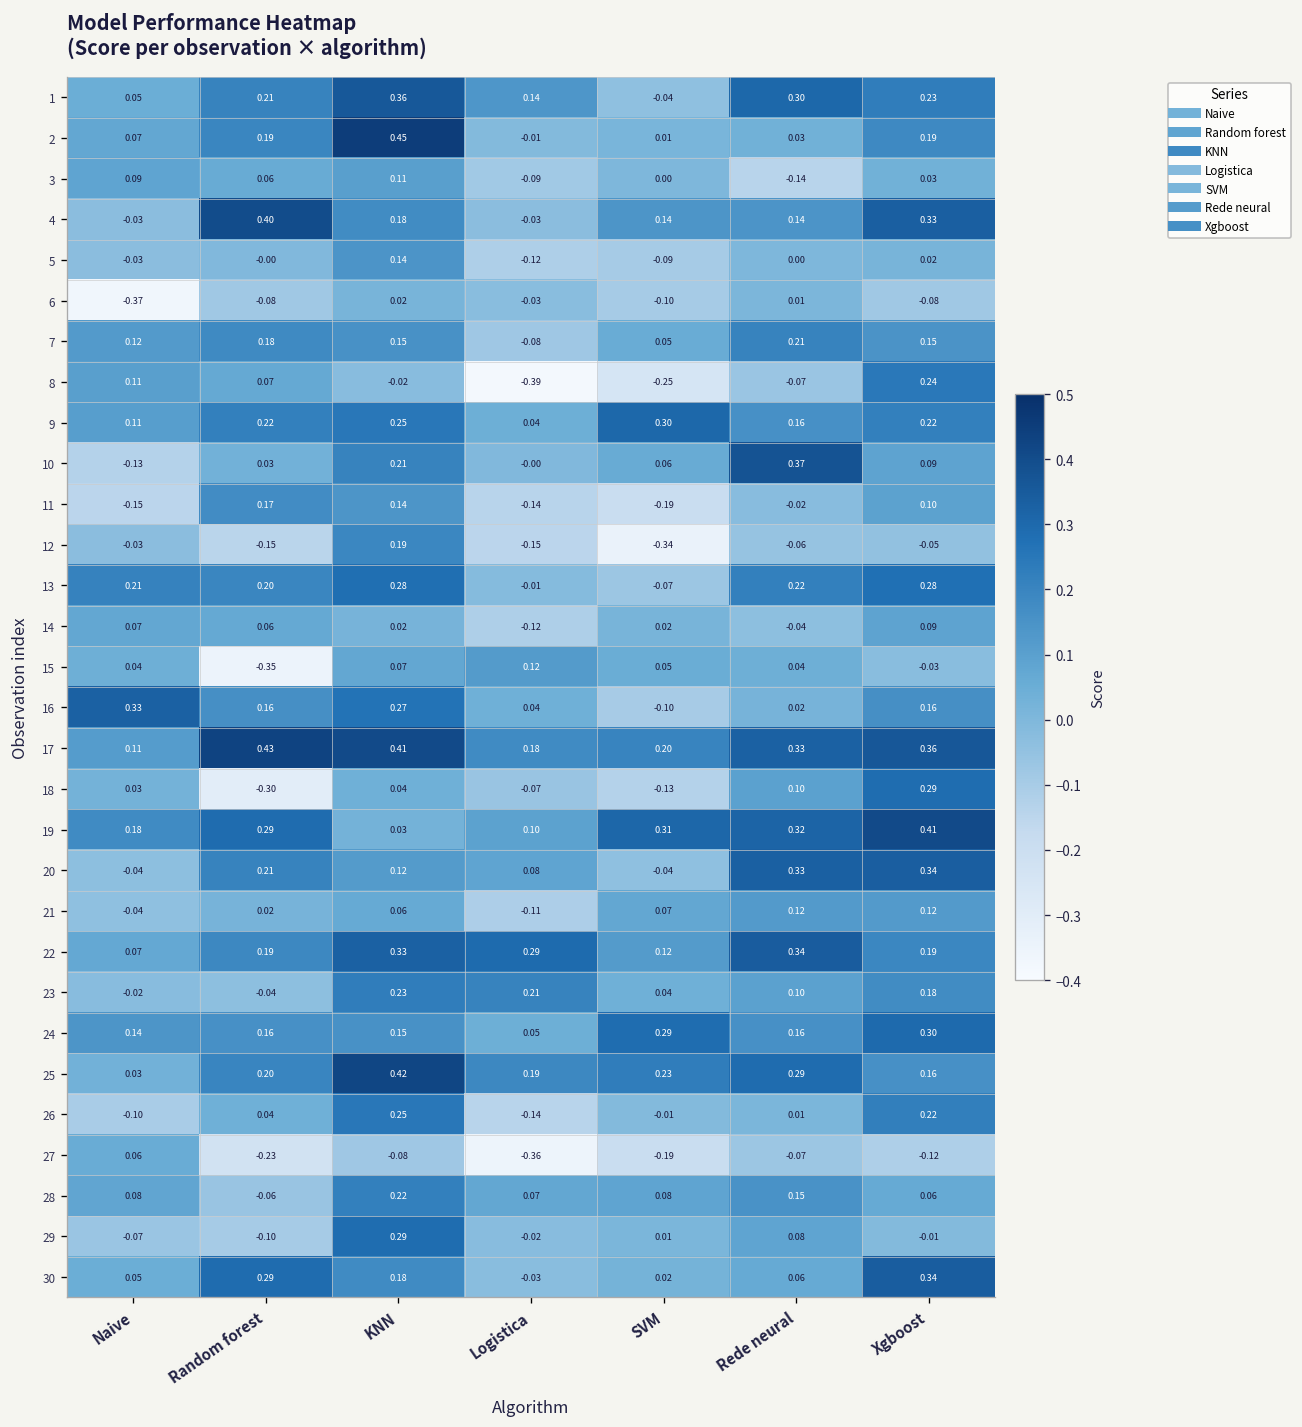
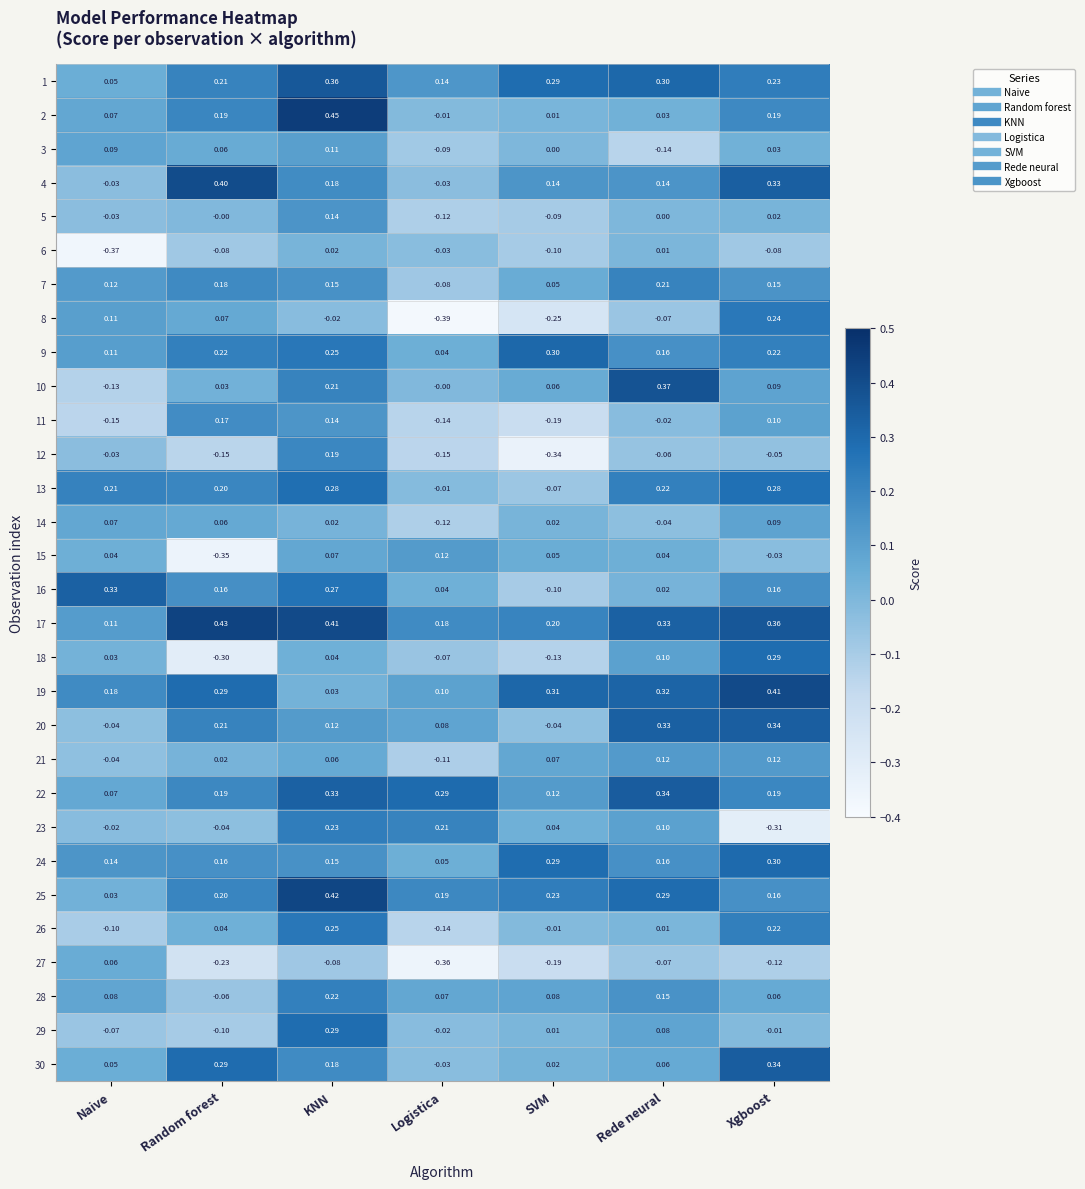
  {
    "1": {
      "Naive": 0.05,
      "Random forest": 0.21,
      "KNN": 0.36,
      "Logistica": 0.14,
-     "SVM": -0.04,
+     "SVM": 0.29,
      "Rede neural": 0.30,
      "Xgboost": 0.23
    },
    "23": {
      "Naive": -0.02,
      "Random forest": -0.04,
      "KNN": 0.23,
      "Logistica": 0.21,
      "SVM": 0.04,
      "Rede neural": 0.10,
-     "Xgboost": 0.18
+     "Xgboost": -0.31
    }
  }
